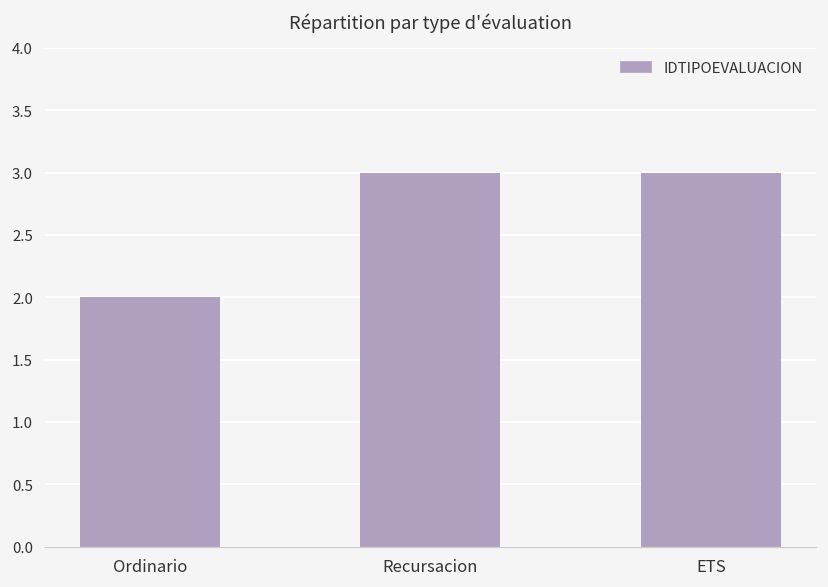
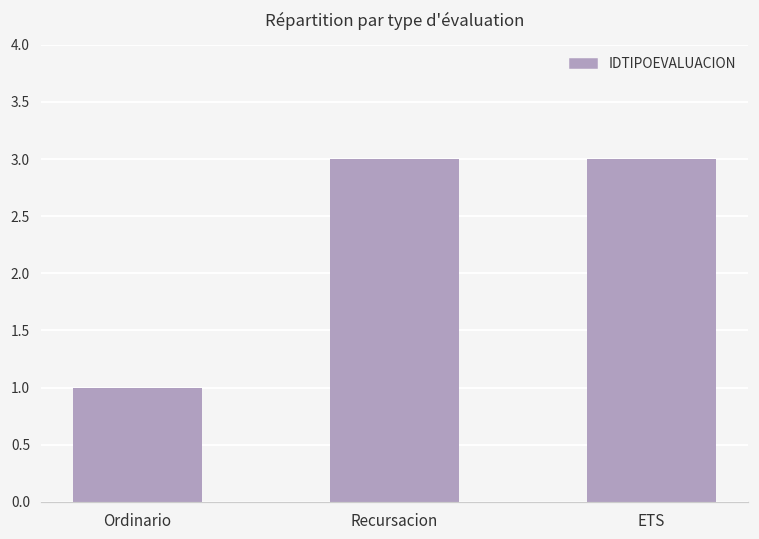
  {
-   "Ordinario": 2,
+   "Ordinario": 1,
    "Recursacion": 3,
    "ETS": 3
  }
